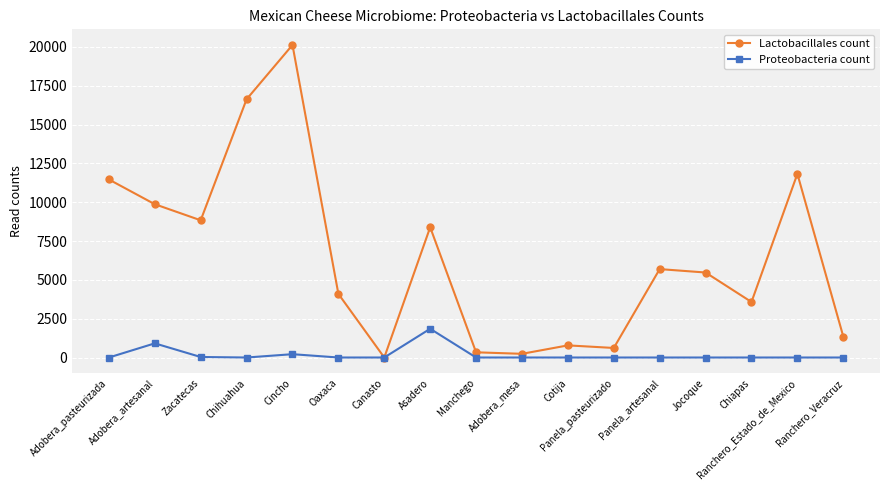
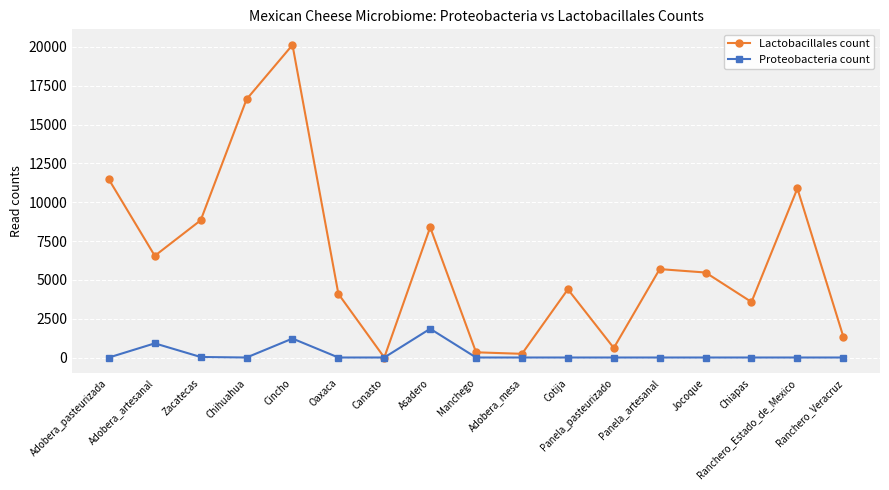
  {
    "Lactobacillales count": {
      "Adobera_pasteurizada": 11500,
-     "Adobera_artesanal": 9900,
+     "Adobera_artesanal": 6500,
      "Zacatecas": 8800,
      "Chihuahua": 16600,
      "Cincho": 20100,
      "Oaxaca": 4100,
      "Asadero": 8400,
      "Manchego": 300,
      "Adobera_mesa": 200,
-     "Cotija": 800,
+     "Cotija": 4400,
      "Panela_pasteurizado": 600,
      "Panela_artesanal": 5700,
      "Jocoque": 5500,
      "Chiapas": 3600,
-     "Ranchero_Estado_de_Mexico": 11800,
+     "Ranchero_Estado_de_Mexico": 10900,
      "Ranchero_Veracruz": 1400
    },
    "Proteobacteria count": {
      "Adobera_pasteurizada": 0,
      "Adobera_artesanal": 900,
      "Zacatecas": 0,
      "Chihuahua": 0,
-     "Cincho": 200,
+     "Cincho": 1200,
      "Oaxaca": 0,
      "Asadero": 1900,
      "Manchego": 0,
      "Adobera_mesa": 0,
      "Cotija": 0,
      "Panela_pasteurizado": 0,
      "Panela_artesanal": 0,
      "Jocoque": 0,
      "Chiapas": 0,
      "Ranchero_Estado_de_Mexico": 0,
      "Ranchero_Veracruz": 0
    }
  }
